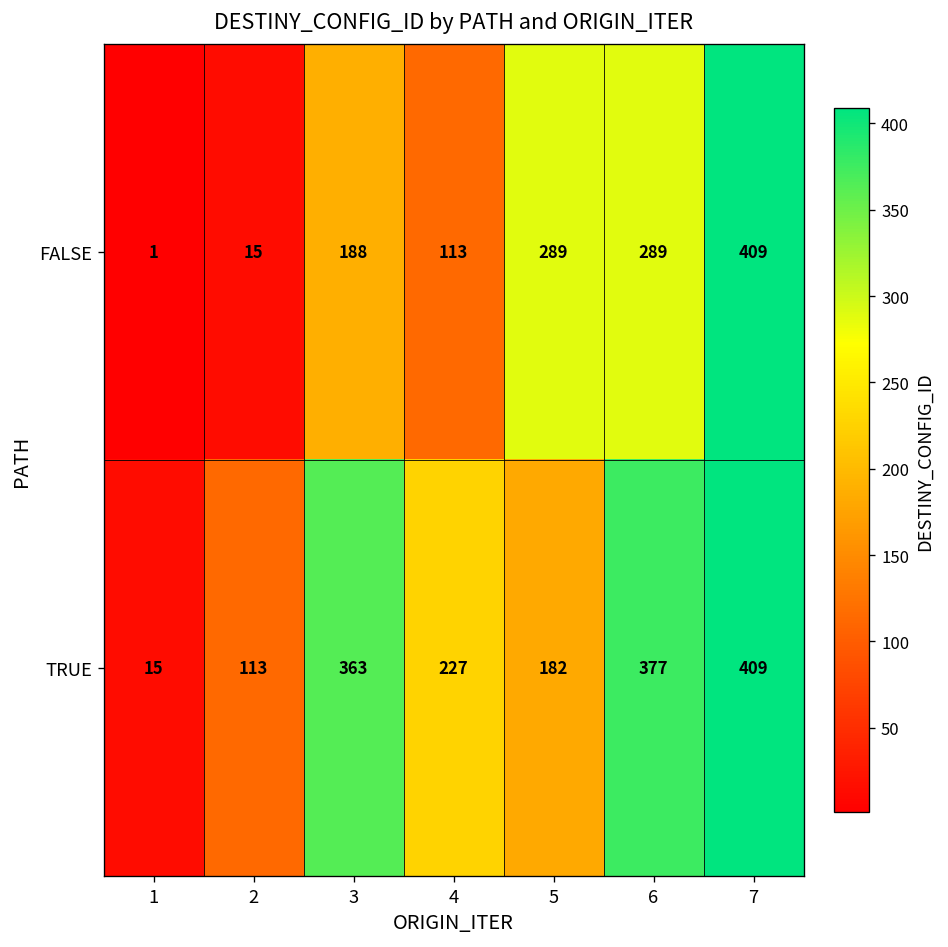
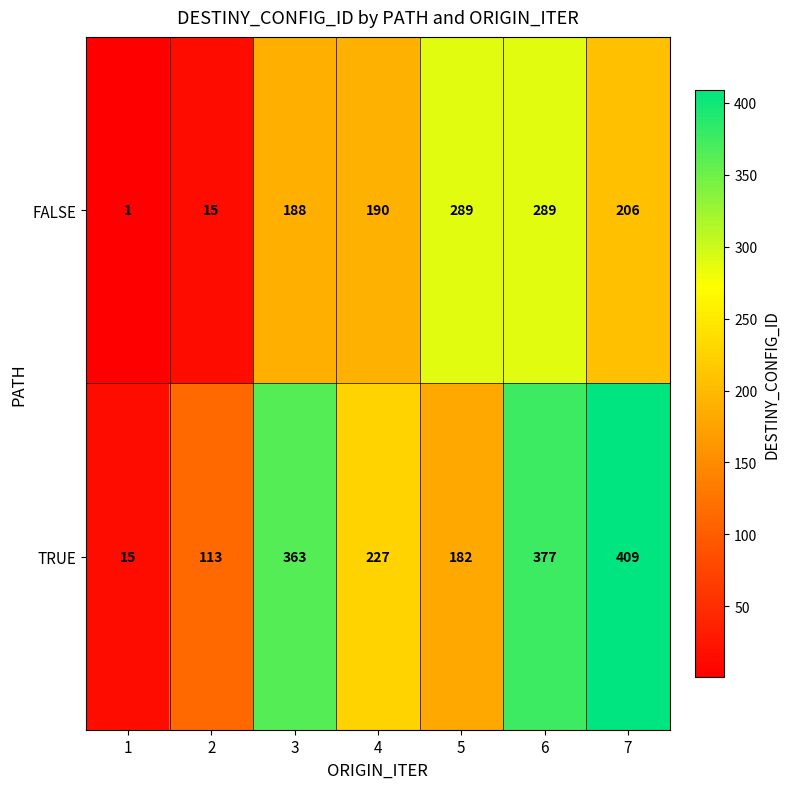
  {
    "FALSE": {
      "1": 1,
      "2": 15,
      "3": 188,
-     "4": 113,
+     "4": 190,
      "5": 289,
      "6": 289,
-     "7": 409
+     "7": 206
    },
    "TRUE": {
      "1": 15,
      "2": 113,
      "3": 363,
      "4": 227,
      "5": 182,
      "6": 377,
      "7": 409
    }
  }
